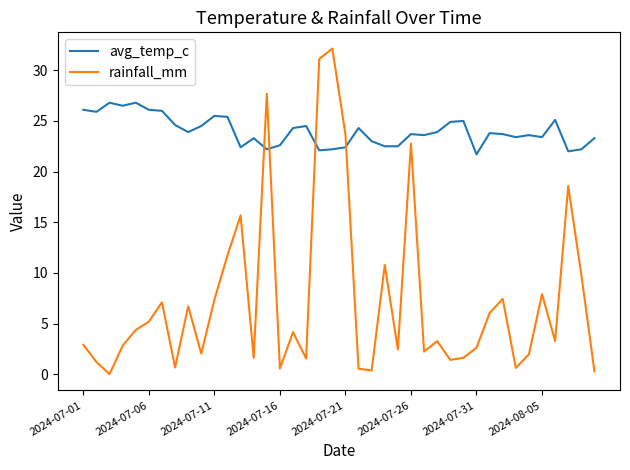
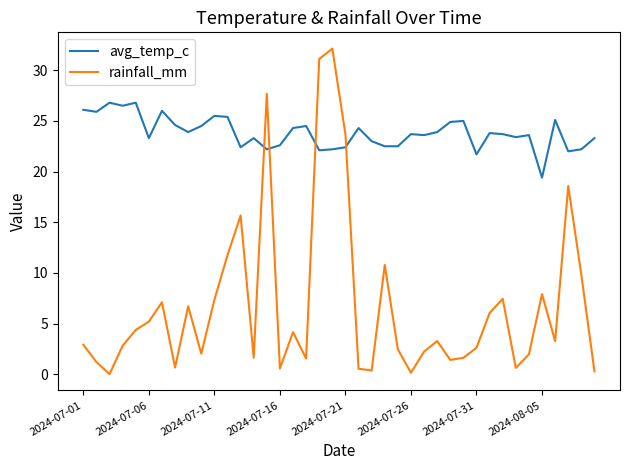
  {
    "avg_temp_c": {
      "2024-07-01": 26.1,
-     "2024-07-06": 26.1,
+     "2024-07-06": 23.3,
      "2024-07-11": 25.5,
      "2024-07-16": 22.6,
      "2024-07-21": 22.4,
      "2024-07-26": 23.7,
      "2024-07-31": 21.7,
-     "2024-08-05": 23.4
+     "2024-08-05": 19.4
    },
    "rainfall_mm": {
      "2024-07-01": 2.9,
      "2024-07-06": 5.2,
      "2024-07-11": 7.4,
      "2024-07-16": 0.6,
      "2024-07-21": 23.7,
-     "2024-07-26": 22.8,
+     "2024-07-26": 0.1,
      "2024-07-31": 2.6,
      "2024-08-05": 7.9
    }
  }
